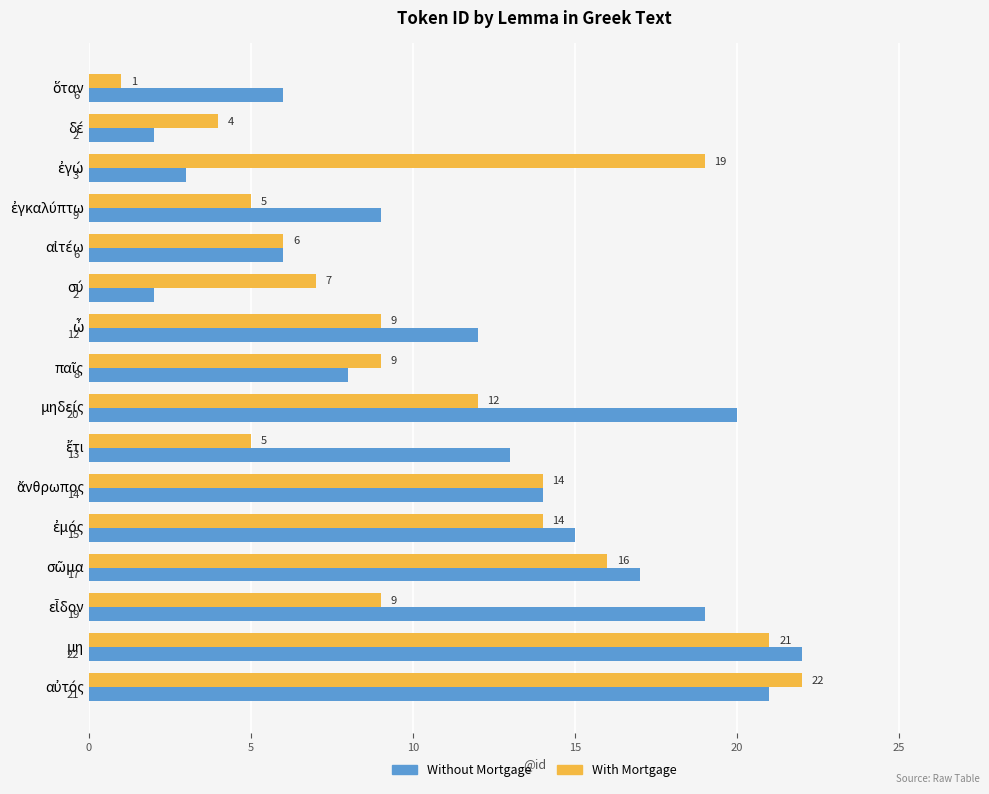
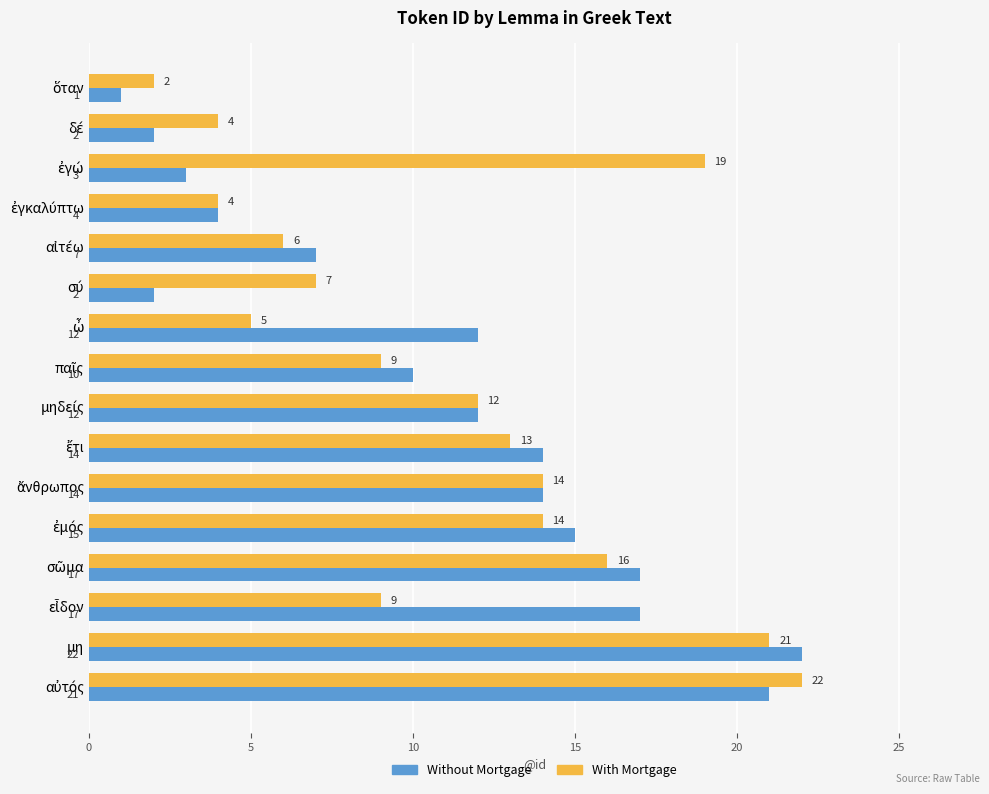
  {
    "Without Mortgage": {
-     "ὅταν": 6,
-     "ἐγκαλύπτω": 9,
-     "αἰτέω": 6,
-     "παῖς": 8,
-     "μηδείς": 20,
-     "ἔτι": 13,
-     "εἶδον": 19
+     "ὅταν": 1,
+     "ἐγκαλύπτω": 4,
+     "αἰτέω": 7,
+     "παῖς": 10,
+     "μηδείς": 12,
+     "ἔτι": 14,
+     "εἶδον": 17
    },
    "With Mortgage": {
-     "ὅταν": 1,
+     "ὅταν": 2,
      "δέ": 4,
      "ἐγώ": 19,
-     "ἐγκαλύπτω": 5,
+     "ἐγκαλύπτω": 4,
      "αἰτέω": 6,
      "σύ": 7,
-     "ὦ": 9,
+     "ὦ": 5,
      "παῖς": 9,
      "μηδείς": 12,
-     "ἔτι": 5,
+     "ἔτι": 13,
      "ἄνθρωπος": 14,
      "ἐμός": 14,
      "σῶμα": 16,
      "εἶδον": 9,
      "μη": 21,
      "αὐτός": 22
    }
  }
